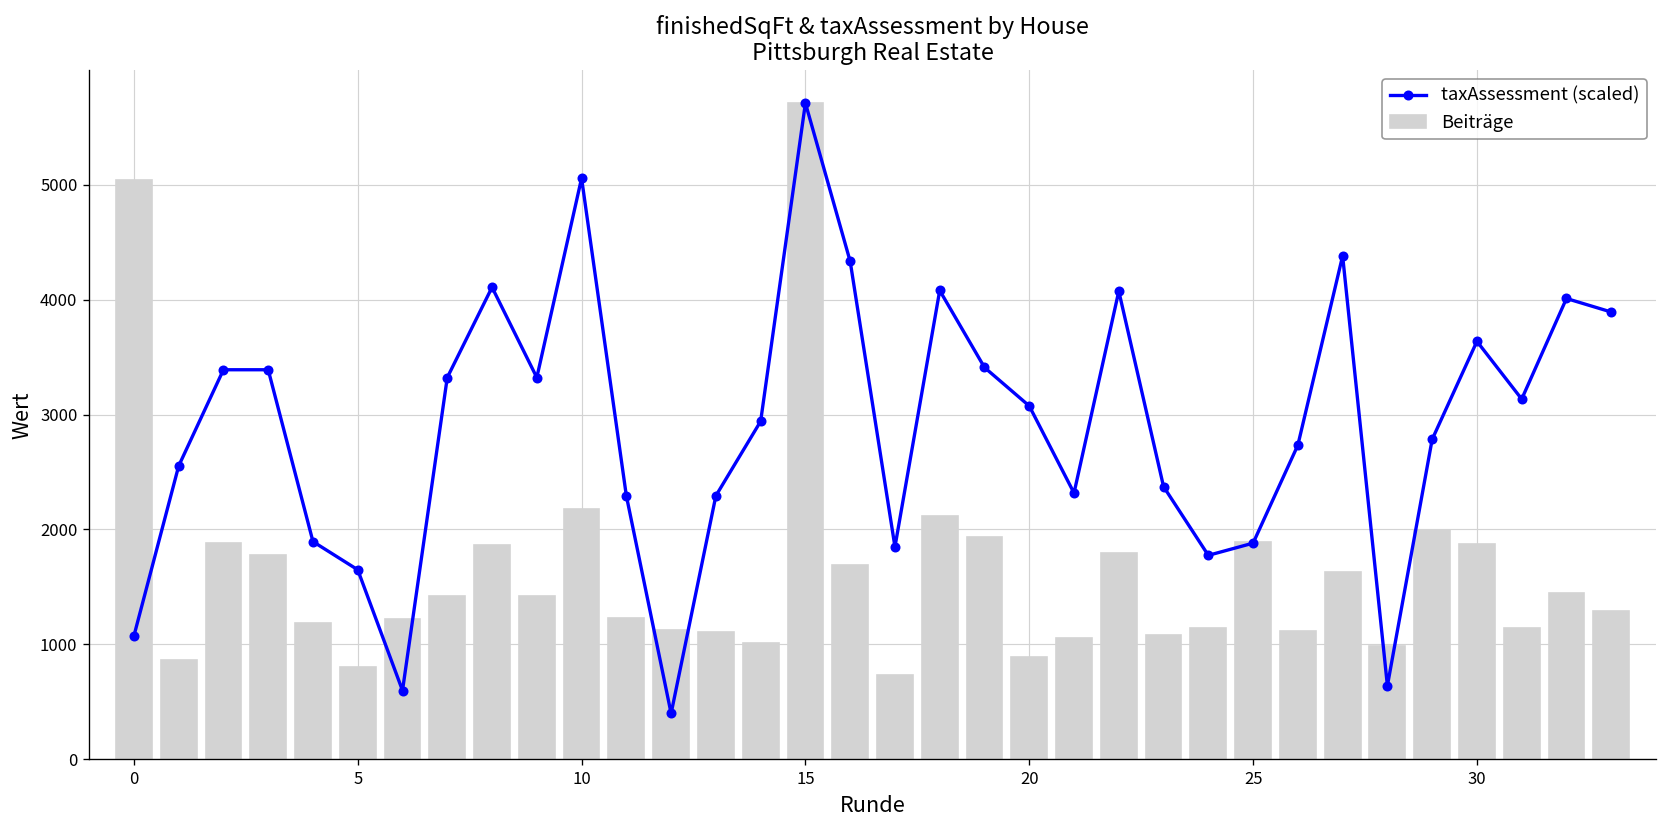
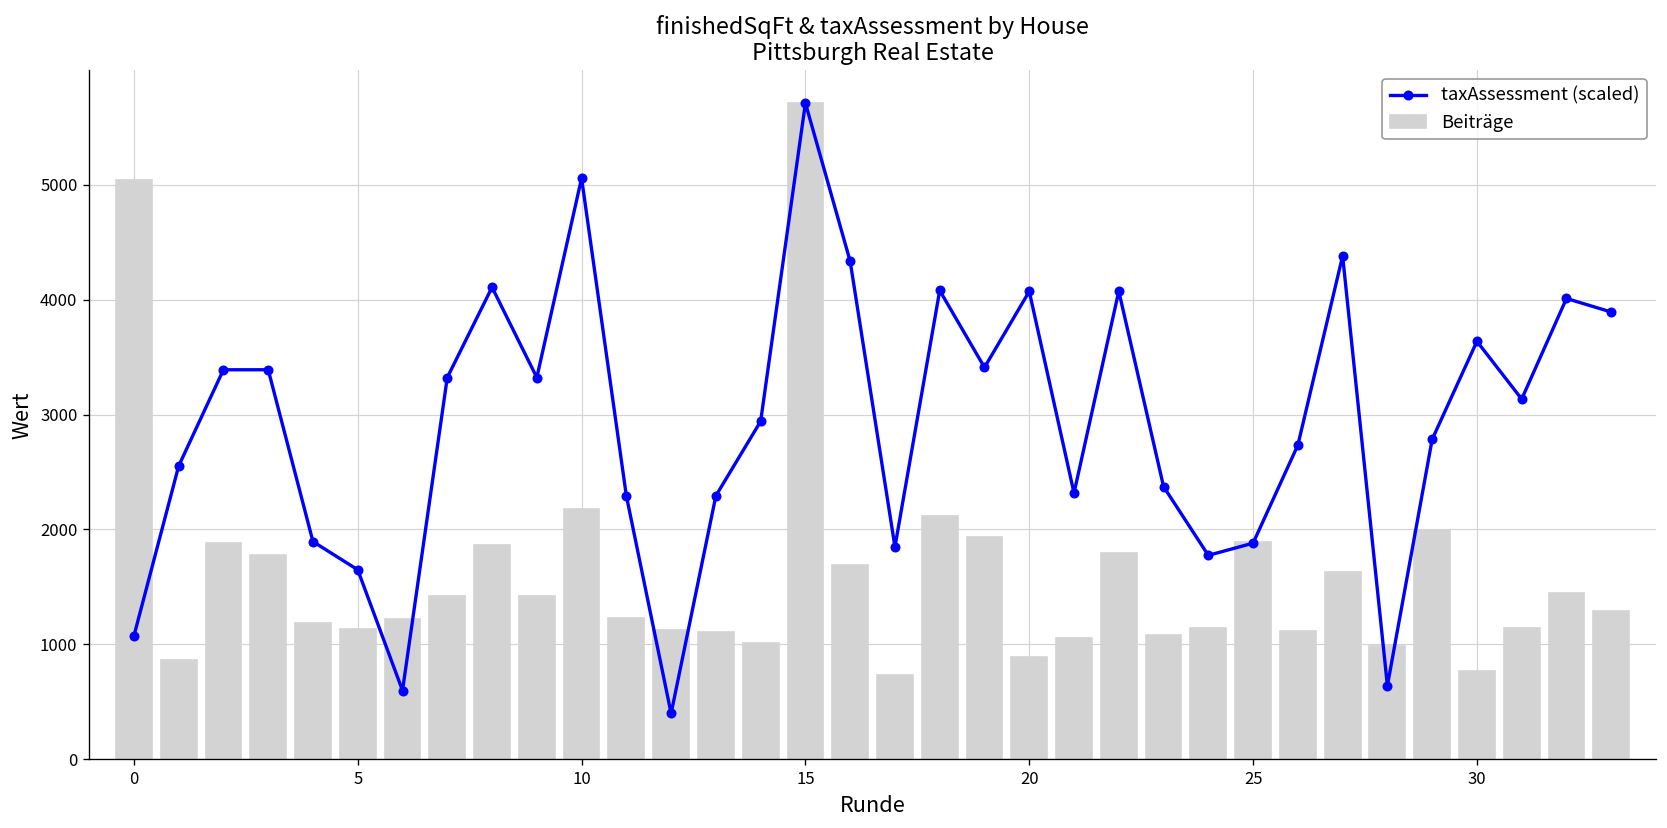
  {
    "taxAssessment (scaled)": {
      "0": 1100,
      "5": 1600,
      "10": 5100,
      "15": 5700,
-     "20": 3100,
+     "20": 4100,
      "25": 1900,
      "30": 3600
    },
    "Beiträge": {
      "0": 5000,
-     "5": 800,
+     "5": 1100,
      "10": 2200,
      "15": 5700,
      "20": 900,
      "25": 1900,
-     "30": 1900
+     "30": 800
    }
  }
